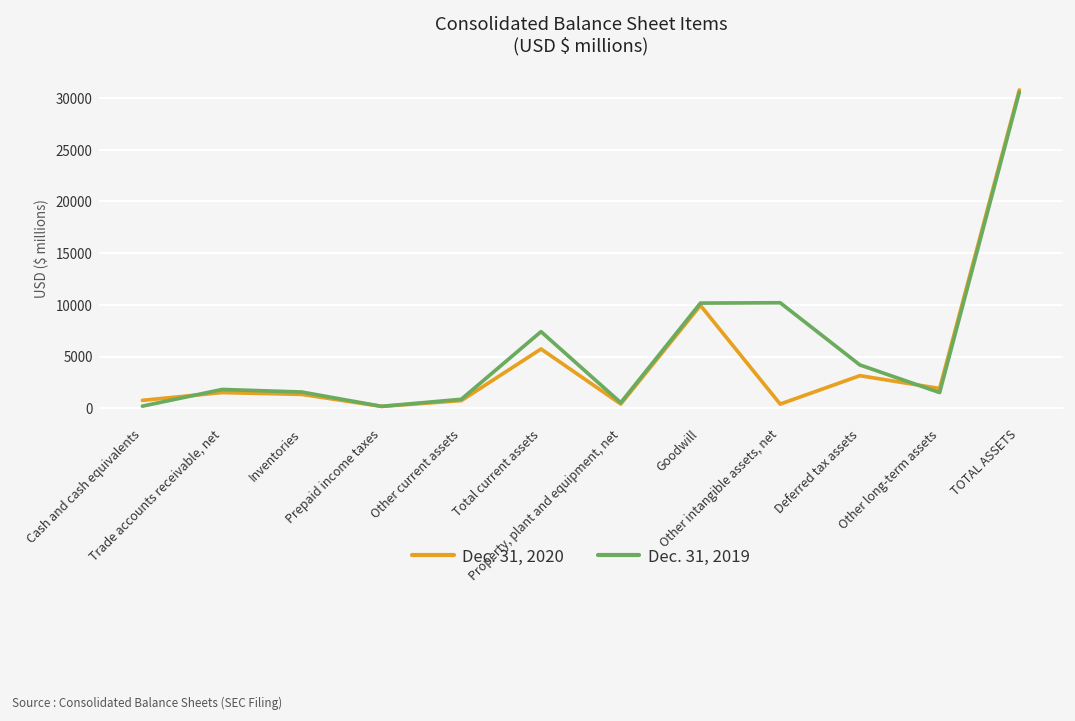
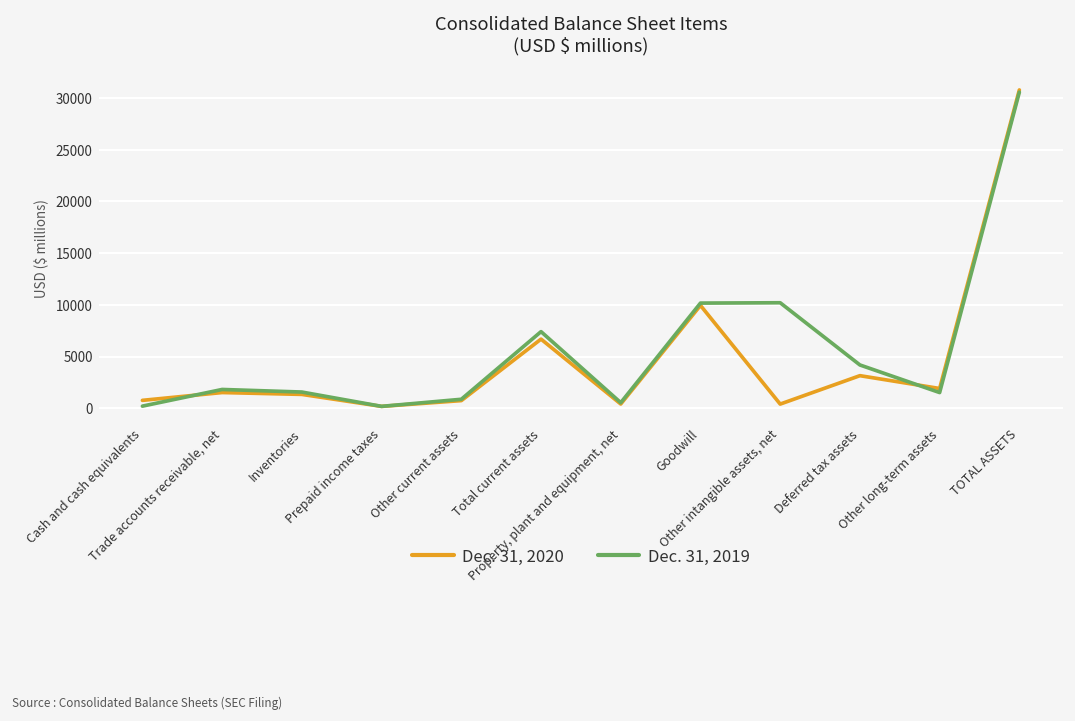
  {
    "Dec. 31, 2020": {
      "Cash and cash equivalents": 1000,
      "Trade accounts receivable, net": 2000,
-     "Total current assets": 6000,
+     "Total current assets": 7000,
      "Other intangible assets, net": 0,
      "Deferred tax assets": 3000,
      "Other long-term assets": 2000
    },
    "Dec. 31, 2019": {
      "Cash and cash equivalents": 0,
      "Trade accounts receivable, net": 2000,
      "Total current assets": 7000,
      "Other intangible assets, net": 10000,
      "Deferred tax assets": 4000,
      "Other long-term assets": 2000
    }
  }
